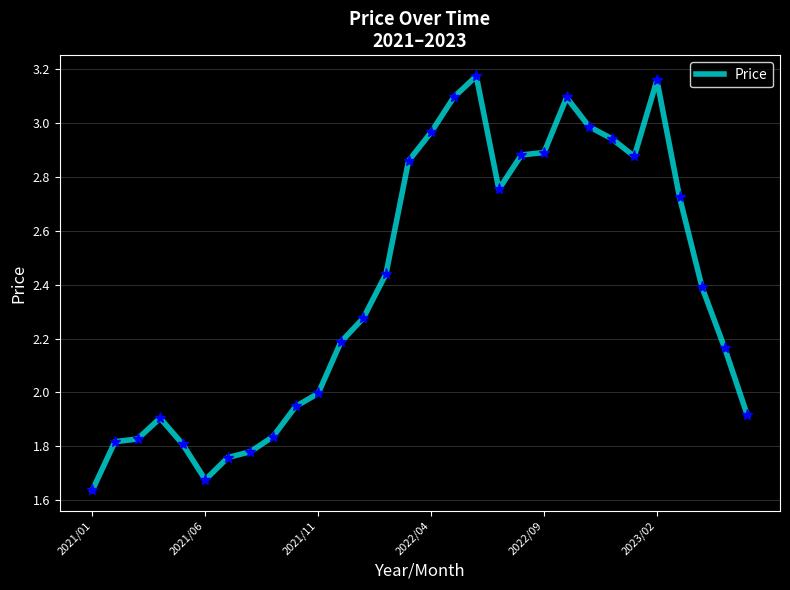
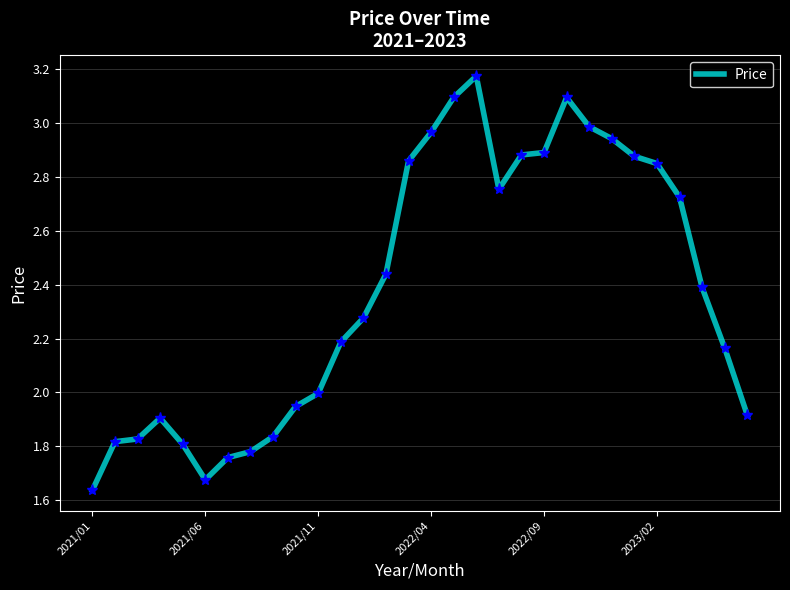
  {
    "2021/01": 1.64,
    "2021/06": 1.68,
    "2021/11": 2.00,
    "2022/04": 2.96,
    "2022/09": 2.89,
-   "2023/02": 3.16
+   "2023/02": 2.85
  }
